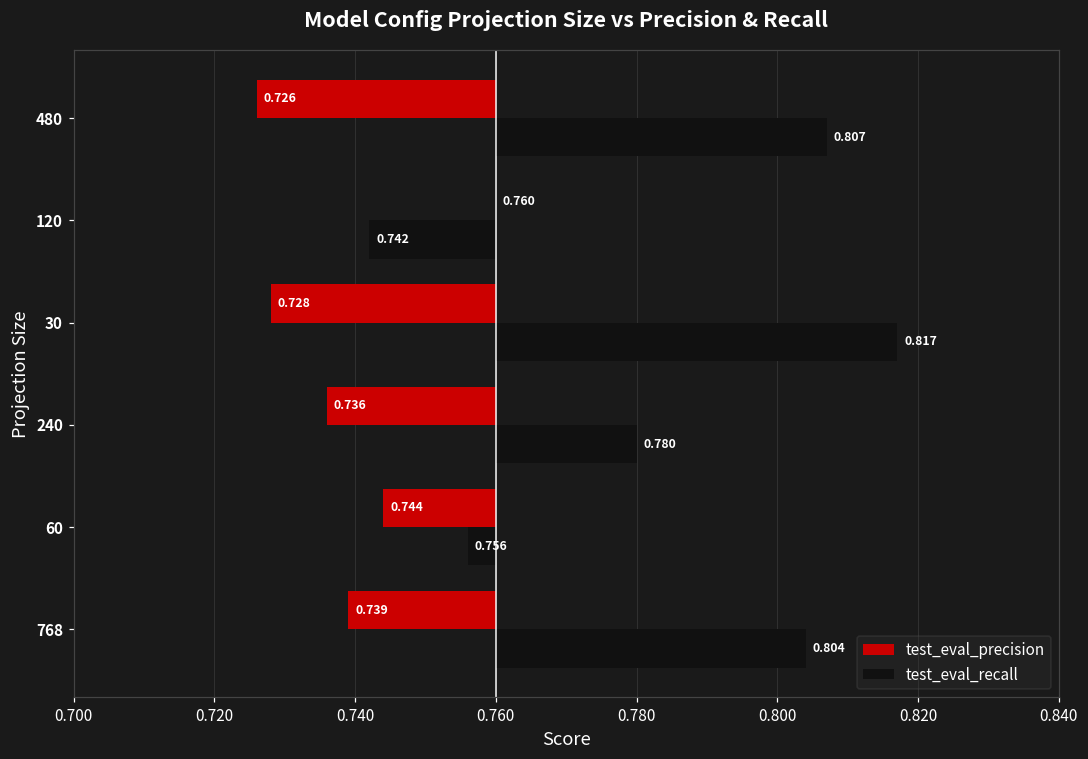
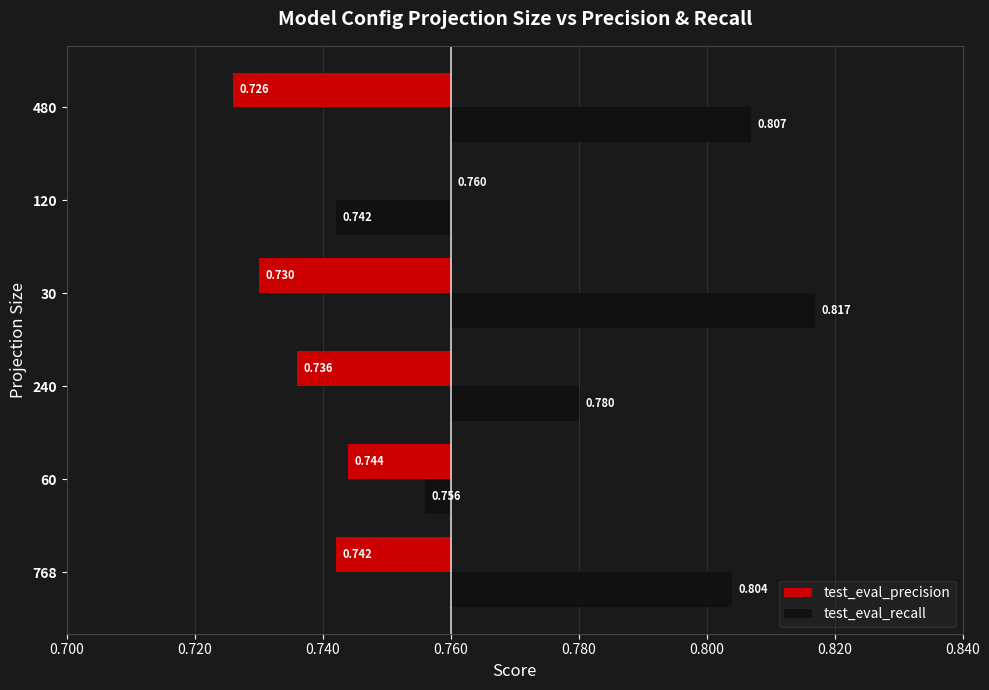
  {
    "test_eval_precision": {
-     "30": 0.728,
-     "768": 0.739
+     "30": 0.730,
+     "768": 0.742
    }
  }
